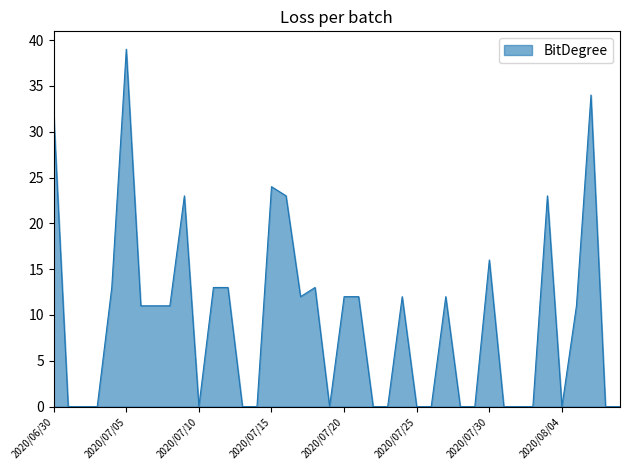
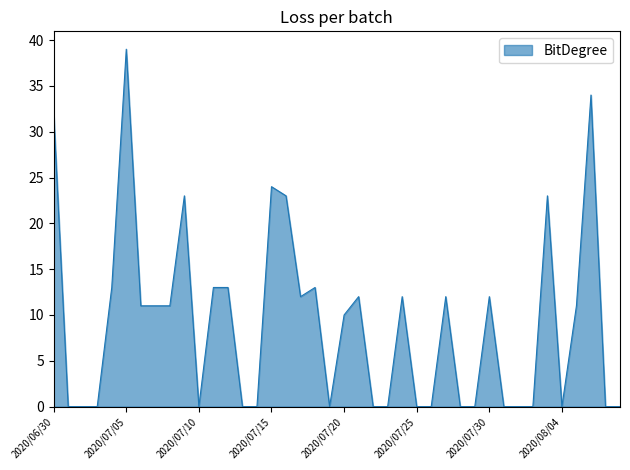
  {
    "2020/06/30": 32,
    "2020/07/05": 39,
    "2020/07/10": 0,
    "2020/07/15": 24,
-   "2020/07/20": 12,
+   "2020/07/20": 10,
    "2020/07/25": 0,
-   "2020/07/30": 16,
+   "2020/07/30": 12,
    "2020/08/04": 0
  }
